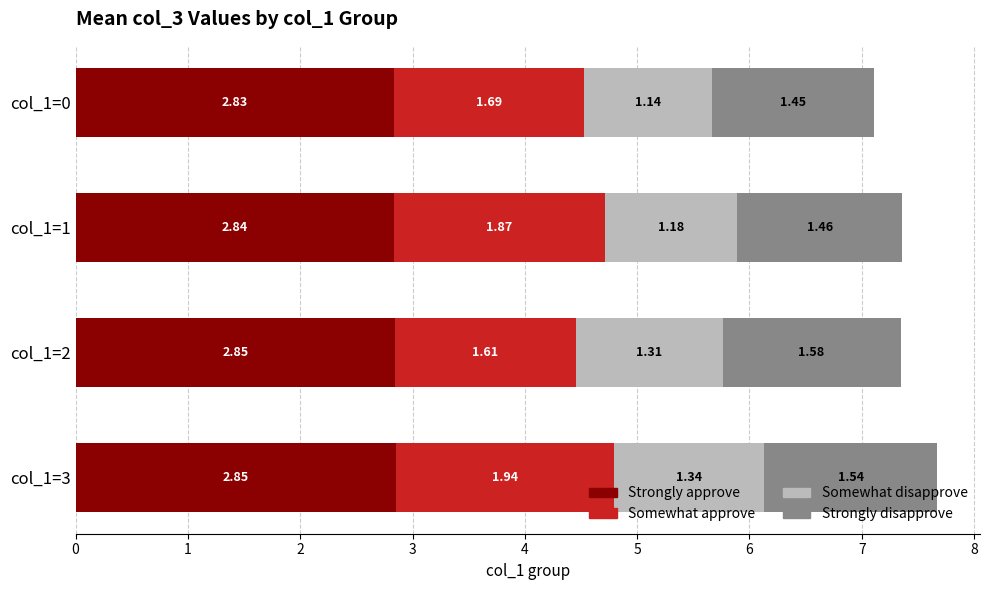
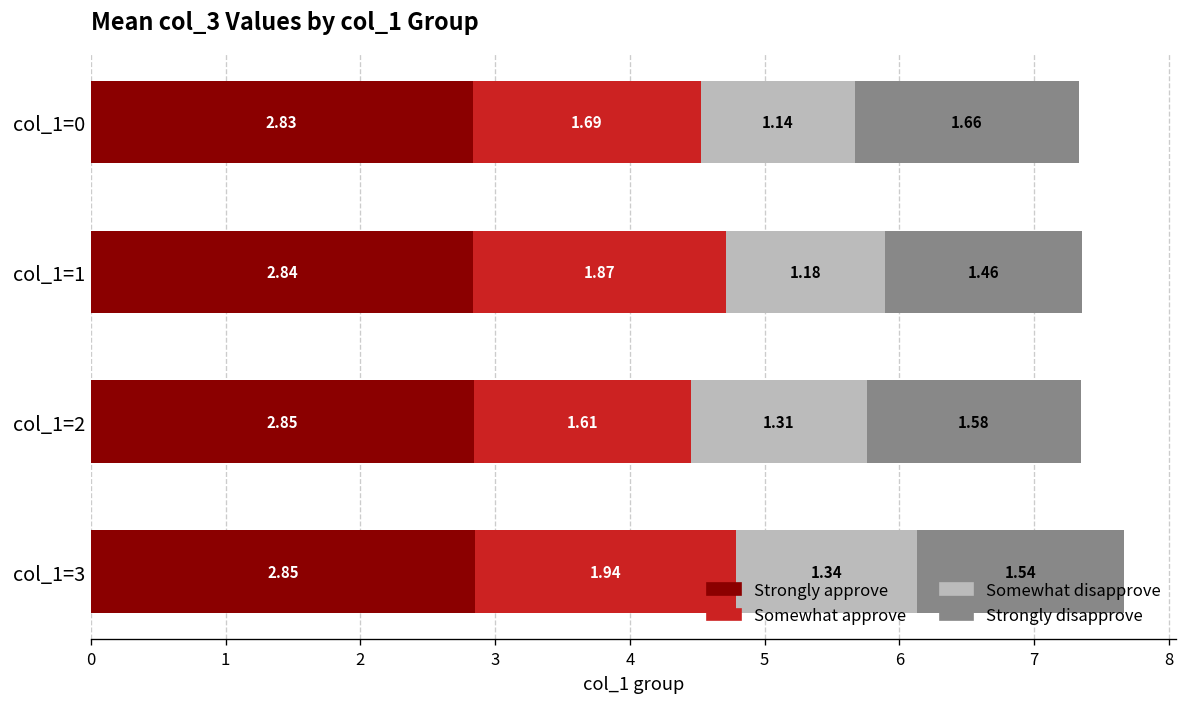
  {
    "Strongly approve": {
      "col_1=0": 2.83,
      "col_1=1": 2.84,
      "col_1=2": 2.85,
      "col_1=3": 2.85
    },
    "Somewhat approve": {
      "col_1=0": 1.69,
      "col_1=1": 1.87,
      "col_1=2": 1.61,
      "col_1=3": 1.94
    },
    "Somewhat disapprove": {
      "col_1=0": 1.14,
      "col_1=1": 1.18,
      "col_1=2": 1.31,
      "col_1=3": 1.34
    },
    "Strongly disapprove": {
-     "col_1=0": 1.45,
+     "col_1=0": 1.66,
      "col_1=1": 1.46,
      "col_1=2": 1.58,
      "col_1=3": 1.54
    }
  }
